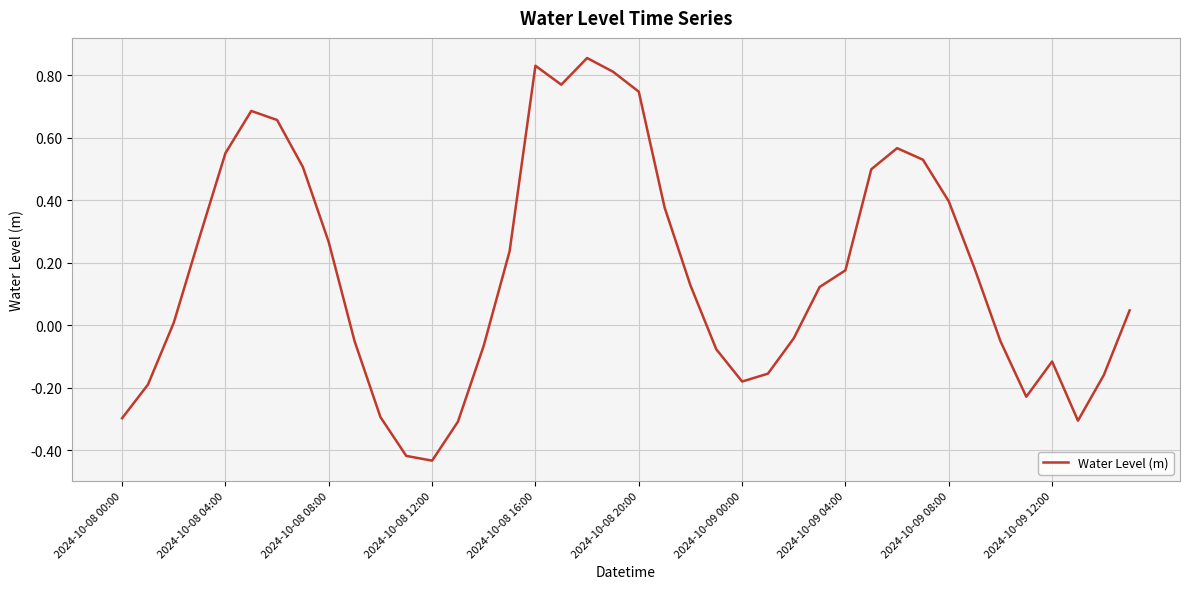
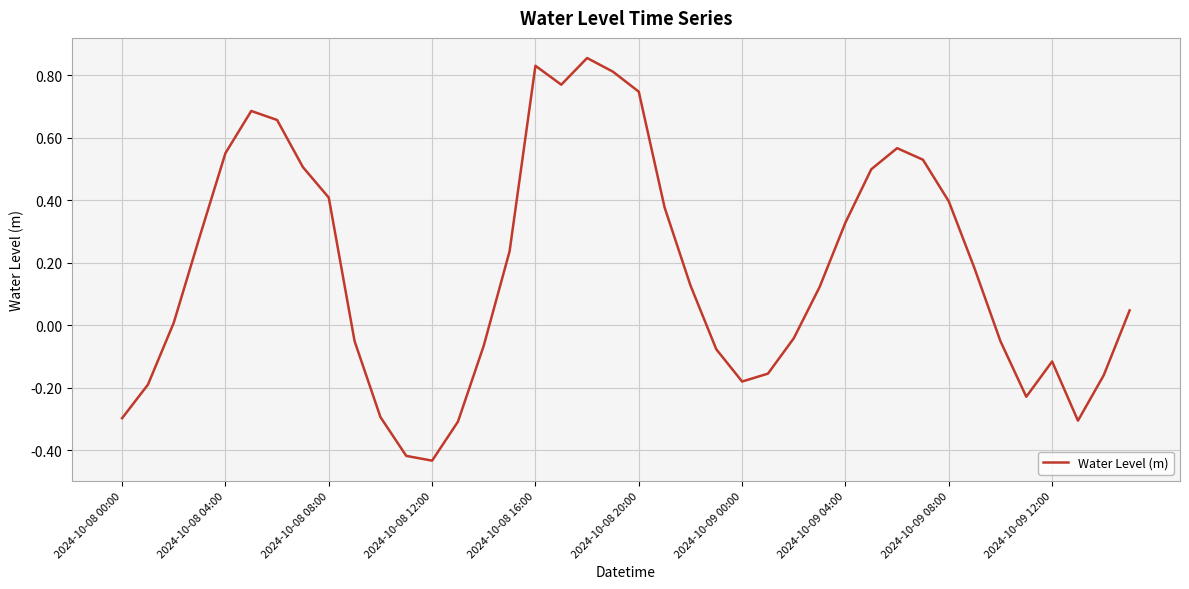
  {
    "2024-10-08 00:00": -0.30,
    "2024-10-08 04:00": 0.55,
-   "2024-10-08 08:00": 0.27,
+   "2024-10-08 08:00": 0.41,
    "2024-10-08 12:00": -0.43,
    "2024-10-08 16:00": 0.83,
    "2024-10-08 20:00": 0.75,
    "2024-10-09 00:00": -0.18,
-   "2024-10-09 04:00": 0.18,
+   "2024-10-09 04:00": 0.33,
    "2024-10-09 08:00": 0.40,
    "2024-10-09 12:00": -0.12
  }
